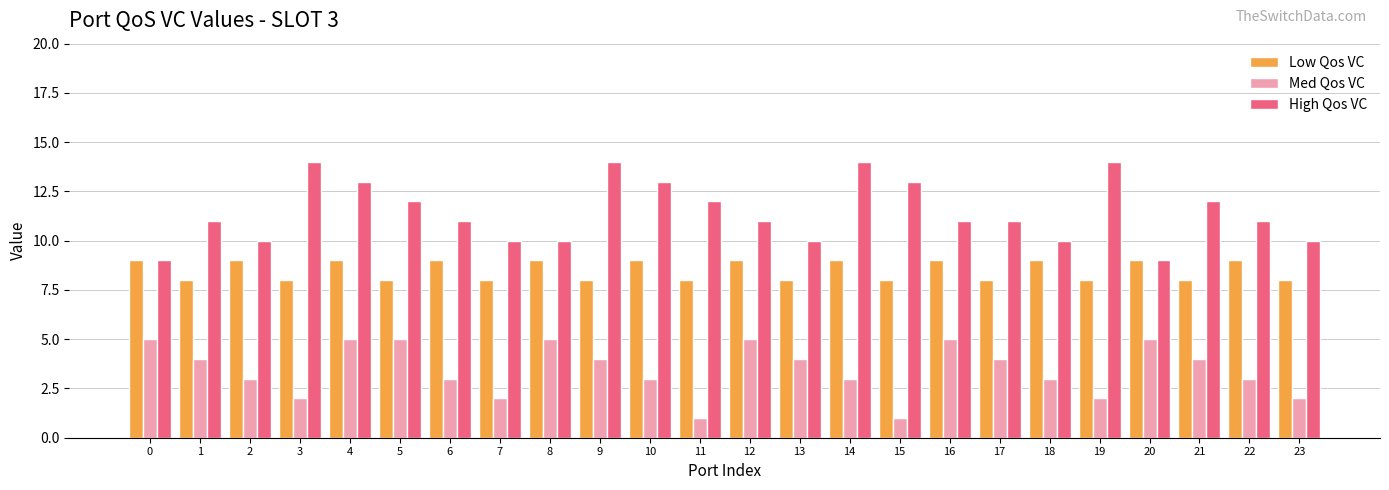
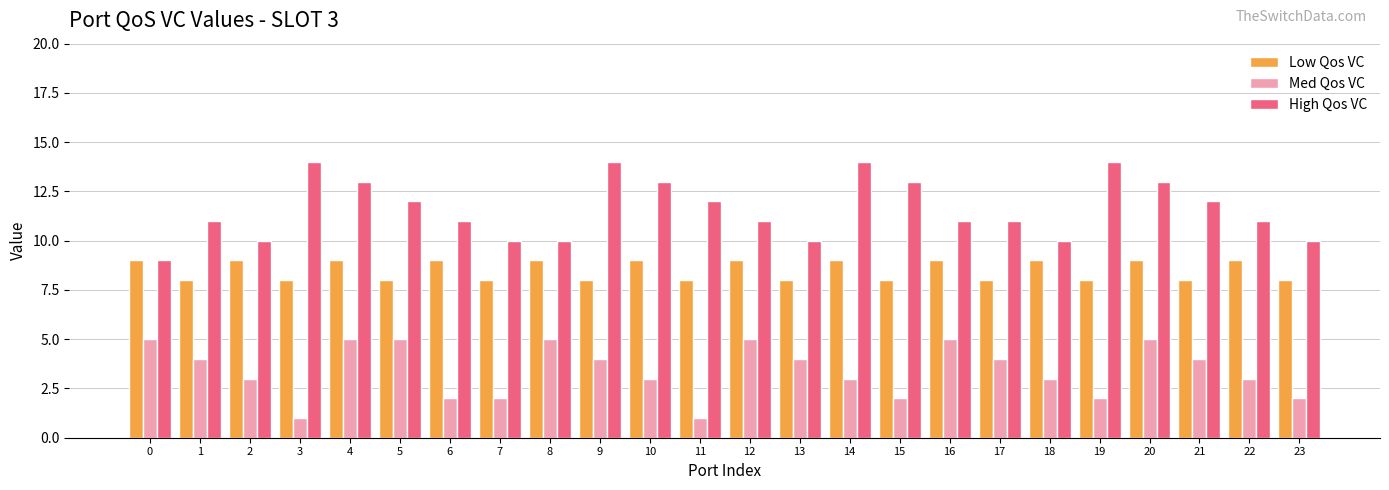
  {
    "Low Qos VC": {
      "0": 9,
      "1": 8,
      "2": 9,
      "3": 8,
      "4": 9,
      "5": 8,
      "6": 9,
      "7": 8,
      "8": 9,
      "9": 8,
      "10": 9,
      "11": 8,
      "12": 9,
      "13": 8,
      "14": 9,
      "15": 8,
      "16": 9,
      "17": 8,
      "18": 9,
      "19": 8,
      "20": 9,
      "21": 8,
      "22": 9,
      "23": 8
    },
    "Med Qos VC": {
      "0": 5,
      "1": 4,
      "2": 3,
-     "3": 2,
+     "3": 1,
      "4": 5,
      "5": 5,
-     "6": 3,
+     "6": 2,
      "7": 2,
      "8": 5,
      "9": 4,
      "10": 3,
      "11": 1,
      "12": 5,
      "13": 4,
      "14": 3,
-     "15": 1,
+     "15": 2,
      "16": 5,
      "17": 4,
      "18": 3,
      "19": 2,
      "20": 5,
      "21": 4,
      "22": 3,
      "23": 2
    },
    "High Qos VC": {
      "0": 9,
      "1": 11,
      "2": 10,
      "3": 14,
      "4": 13,
      "5": 12,
      "6": 11,
      "7": 10,
      "8": 10,
      "9": 14,
      "10": 13,
      "11": 12,
      "12": 11,
      "13": 10,
      "14": 14,
      "15": 13,
      "16": 11,
      "17": 11,
      "18": 10,
      "19": 14,
-     "20": 9,
+     "20": 13,
      "21": 12,
      "22": 11,
      "23": 10
    }
  }
